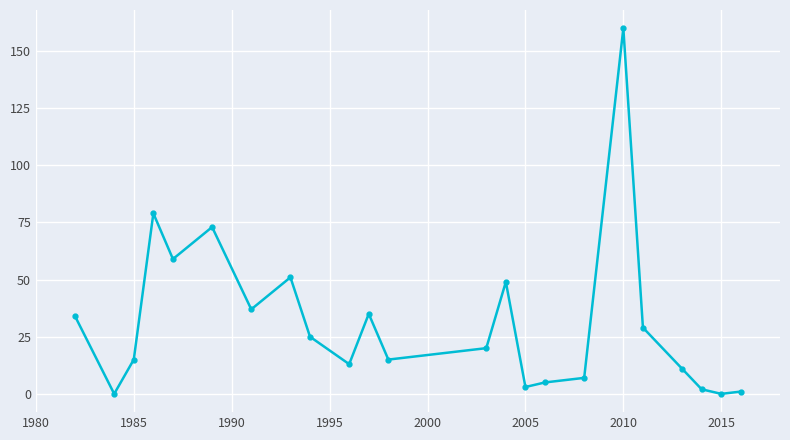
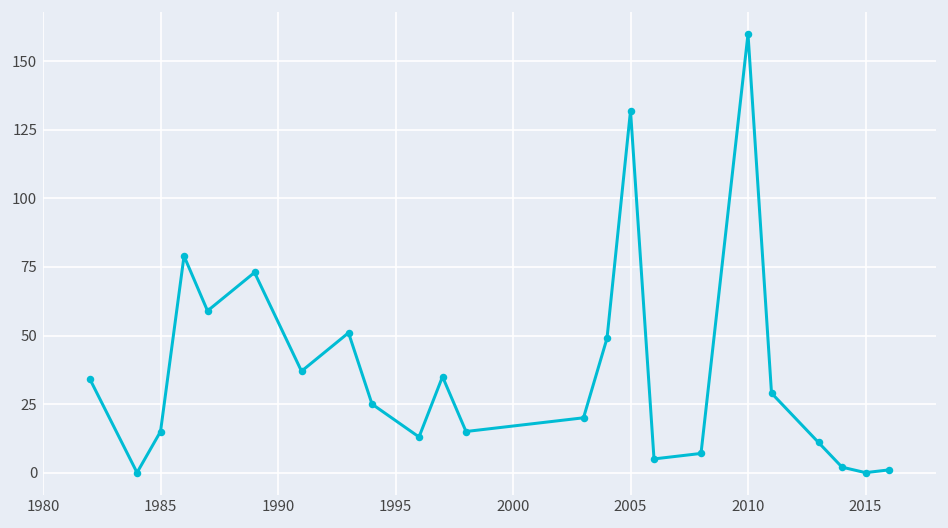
  {
    "1985": 15,
-   "2005": 3,
+   "2005": 132,
    "2010": 160,
    "2015": 0
  }
